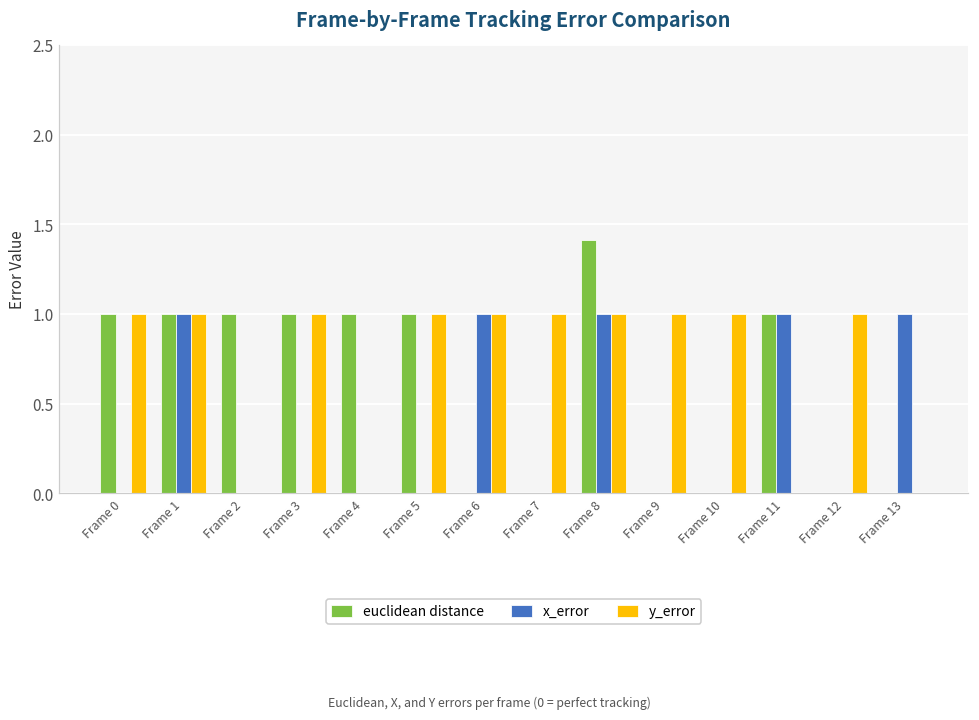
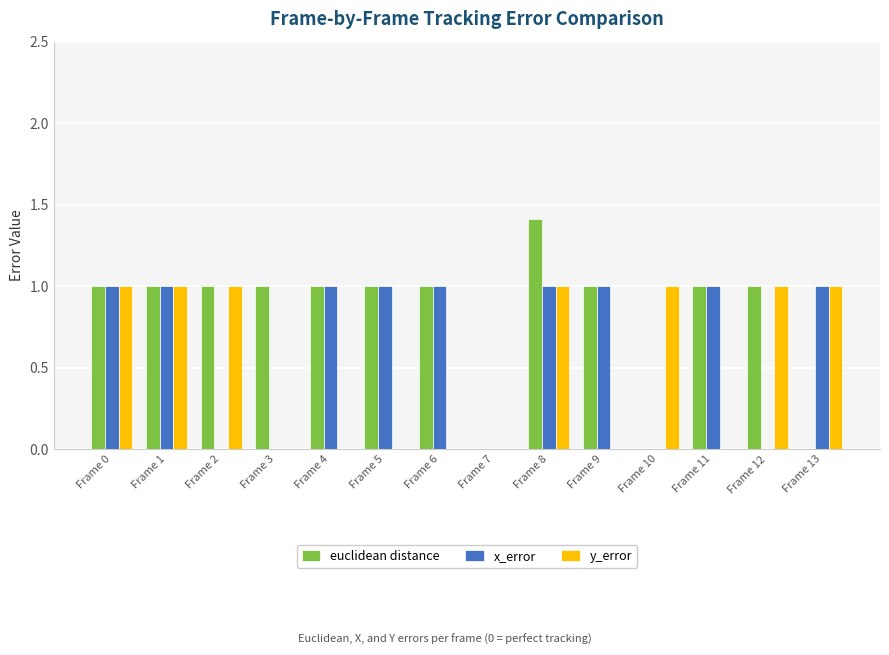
  {
    "euclidean distance": {
      "Frame 0": 1,
      "Frame 1": 1,
      "Frame 2": 1,
      "Frame 3": 1,
      "Frame 4": 1,
      "Frame 5": 1,
-     "Frame 6": 0,
+     "Frame 6": 1,
      "Frame 7": 0,
      "Frame 8": 1.41,
-     "Frame 9": 0,
+     "Frame 9": 1,
      "Frame 10": 0,
      "Frame 11": 1,
-     "Frame 12": 0,
+     "Frame 12": 1,
      "Frame 13": 0
    },
    "x_error": {
-     "Frame 0": 0,
+     "Frame 0": 1,
      "Frame 1": 1,
      "Frame 3": 0,
-     "Frame 4": 0,
-     "Frame 5": 0,
+     "Frame 4": 1,
+     "Frame 5": 1,
      "Frame 6": 1,
      "Frame 7": 0,
      "Frame 8": 1,
-     "Frame 9": 0,
+     "Frame 9": 1,
      "Frame 10": 0,
      "Frame 11": 1,
      "Frame 12": 0,
      "Frame 13": 1
    },
    "y_error": {
      "Frame 0": 1,
      "Frame 1": 1,
-     "Frame 2": 0,
-     "Frame 3": 1,
+     "Frame 2": 1,
+     "Frame 3": 0,
      "Frame 4": 0,
-     "Frame 5": 1,
-     "Frame 6": 1,
-     "Frame 7": 1,
+     "Frame 5": 0,
+     "Frame 6": 0,
+     "Frame 7": 0,
      "Frame 8": 1,
-     "Frame 9": 1,
+     "Frame 9": 0,
      "Frame 10": 1,
      "Frame 11": 0,
      "Frame 12": 1,
-     "Frame 13": 0
+     "Frame 13": 1
    }
  }
